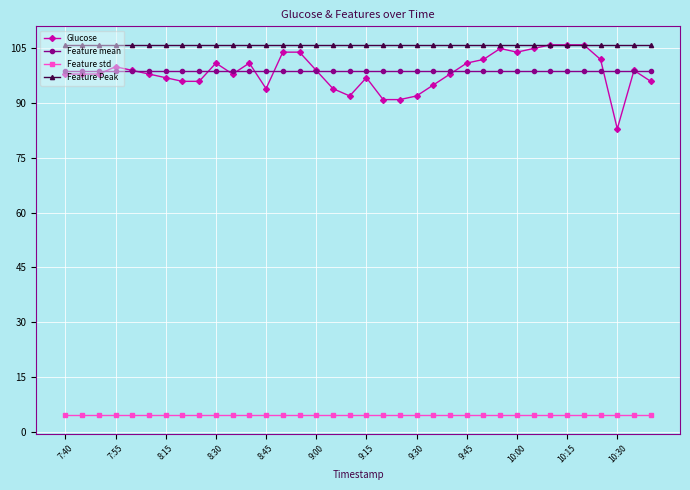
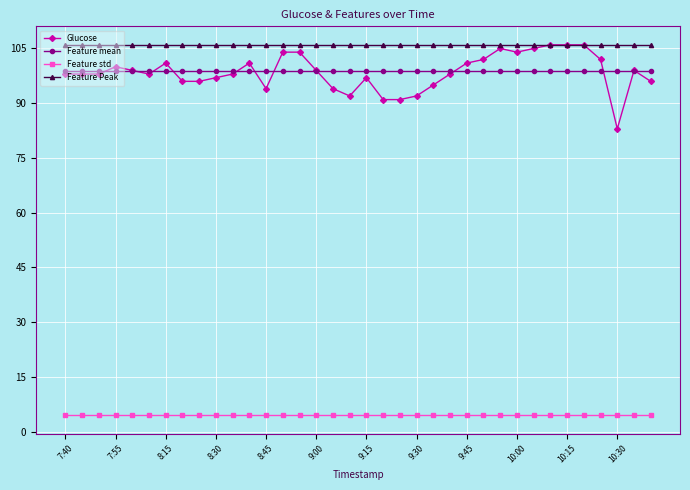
  {
    "Glucose": {
-     "8:15": 97,
-     "8:30": 101,
+     "8:15": 101,
+     "8:30": 97,
      "8:45": 94,
      "9:15": 97,
      "9:30": 92,
      "9:45": 101,
      "10:00": 104,
      "10:30": 83
    },
    "Feature mean": {
      "8:15": 99,
      "8:30": 99,
      "8:45": 99,
      "9:15": 99,
      "9:30": 99,
      "9:45": 99,
      "10:00": 99,
      "10:15": 99,
      "10:30": 99
    },
    "Feature std": {
      "7:40": 5,
      "7:55": 5,
      "8:15": 5,
      "8:30": 5,
      "8:45": 5,
      "9:00": 5,
      "9:15": 5,
      "9:30": 5,
      "9:45": 5,
      "10:00": 5,
      "10:15": 5,
      "10:30": 5
    },
    "Feature Peak": {
      "8:15": 106,
      "8:30": 106,
      "8:45": 106,
      "9:00": 106,
      "9:15": 106,
      "9:30": 106,
      "9:45": 106,
      "10:00": 106,
      "10:30": 106
    }
  }
